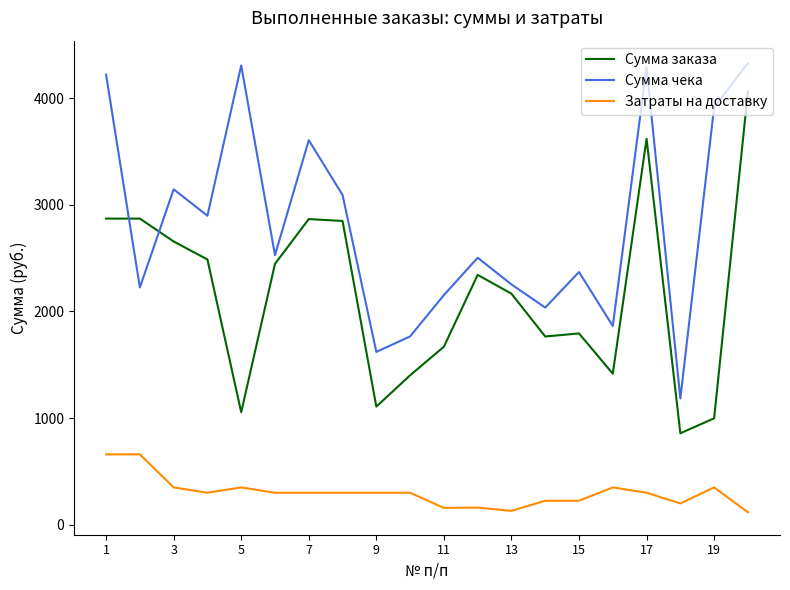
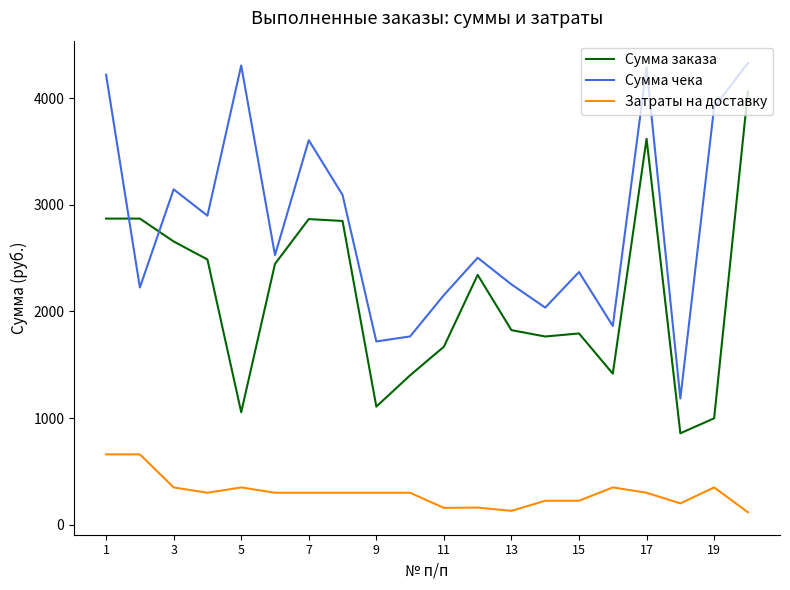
  {
    "Сумма заказа": {
      "1": 2870,
      "3": 2660,
      "5": 1060,
      "7": 2870,
      "9": 1110,
      "11": 1670,
-     "13": 2170,
+     "13": 1820,
      "15": 1790,
      "17": 3620,
      "19": 1000
    },
    "Сумма чека": {
      "1": 4220,
      "3": 3150,
      "5": 4310,
      "7": 3610,
-     "9": 1620,
+     "9": 1720,
      "11": 2150,
      "13": 2250,
      "15": 2370
    },
    "Затраты на доставку": {
      "1": 660,
      "3": 350,
      "5": 350,
      "7": 300,
      "9": 300,
      "11": 160,
      "13": 130,
      "15": 230,
      "17": 300,
      "19": 350
    }
  }
